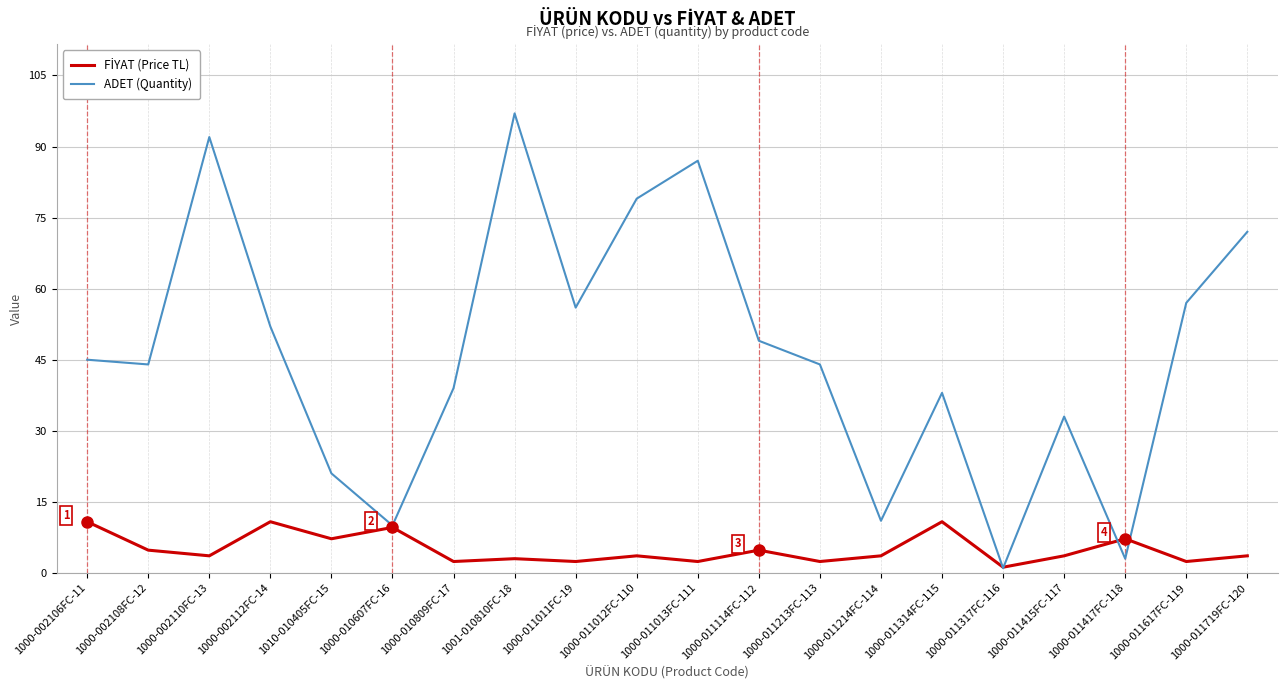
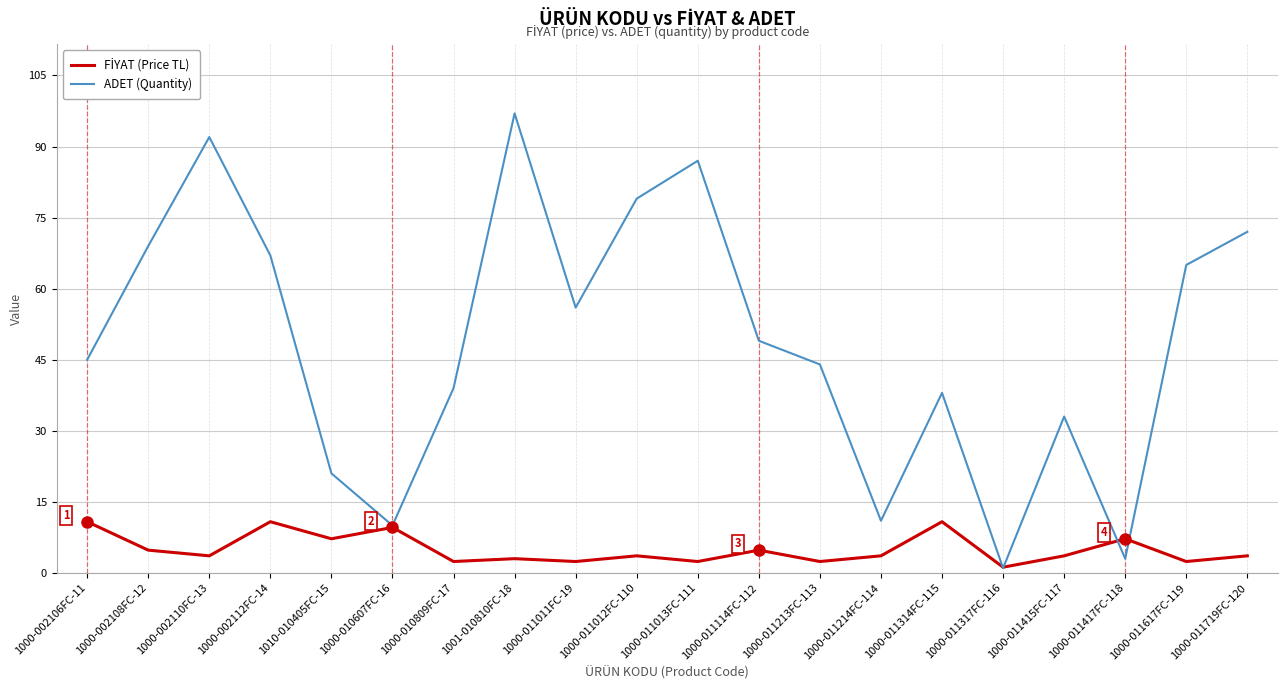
  {
    "ADET (Quantity)": {
      "1000-002106FC-11": 45,
-     "1000-002108FC-12": 44,
+     "1000-002108FC-12": 69,
      "1000-002110FC-13": 92,
-     "1000-002112FC-14": 52,
+     "1000-002112FC-14": 67,
      "1010-010405FC-15": 21,
      "1000-010809FC-17": 39,
      "1001-010810FC-18": 97,
      "1000-011011FC-19": 56,
      "1000-011012FC-110": 79,
      "1000-011013FC-111": 87,
      "1000-011114FC-112": 49,
      "1000-011213FC-113": 44,
      "1000-011214FC-114": 11,
      "1000-011314FC-115": 38,
      "1000-011415FC-117": 33,
      "1000-011417FC-118": 3,
-     "1000-011617FC-119": 57,
+     "1000-011617FC-119": 65,
      "1000-011719FC-120": 72
    }
  }
